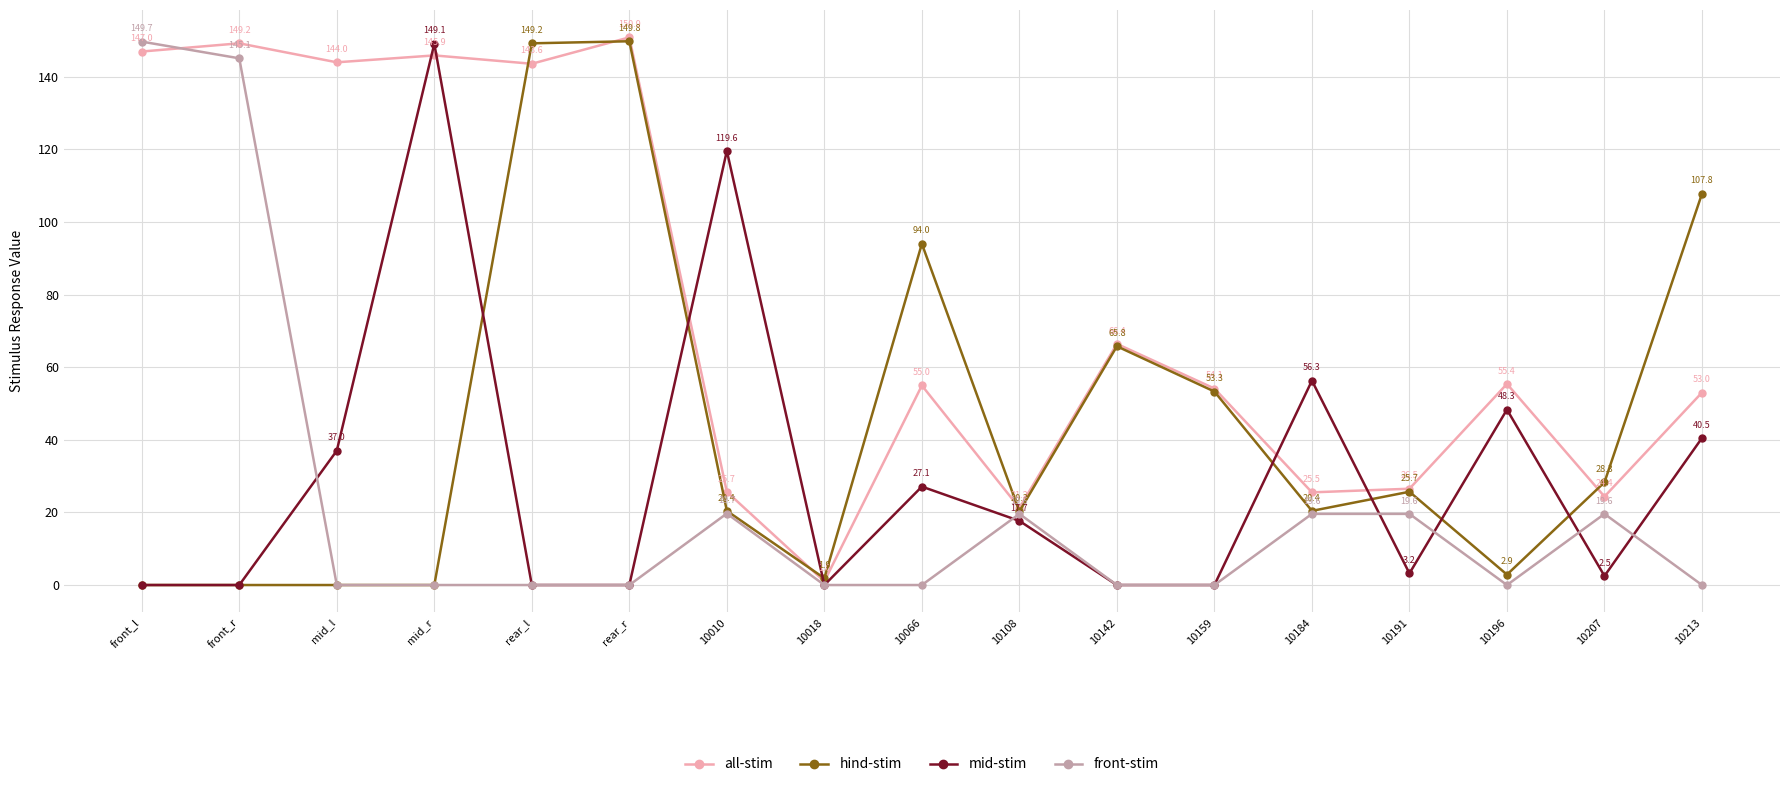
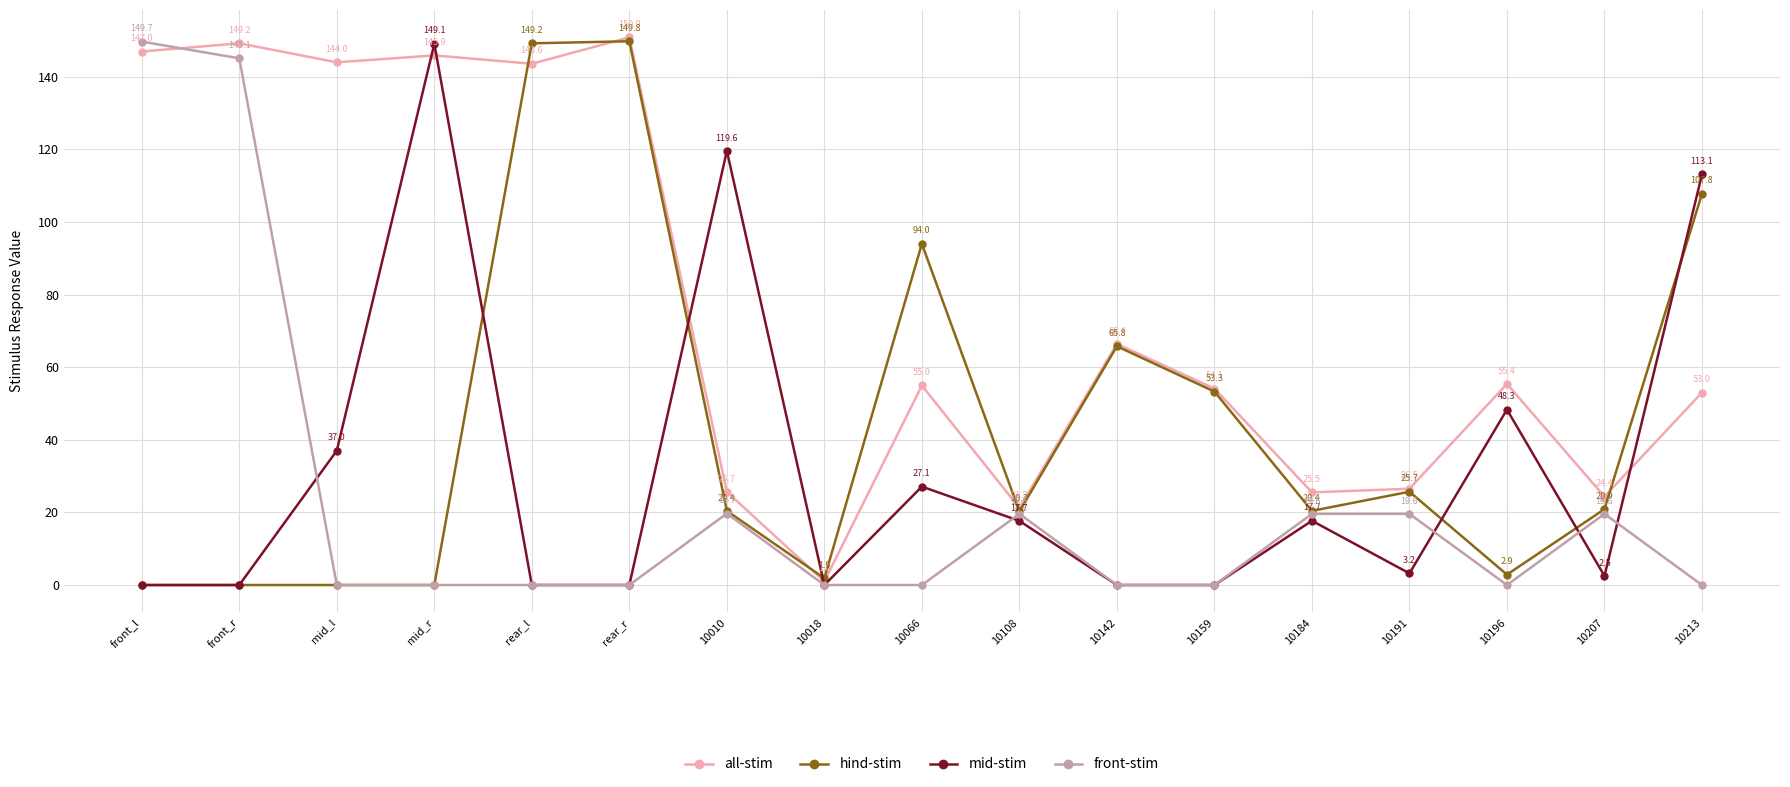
  {
    "hind-stim": {
      "rear_l": 149.2,
      "10066": 94.0,
      "10196": 2.9,
-     "10207": 28.3
+     "10207": 20.9
    },
    "mid-stim": {
      "mid_l": 37.0,
      "mid_r": 149.1,
      "10010": 119.6,
      "10066": 27.1,
-     "10184": 56.3,
+     "10184": 17.7,
      "10191": 3.2,
      "10196": 48.3,
      "10207": 2.5,
-     "10213": 40.5
+     "10213": 113.1
    }
  }
